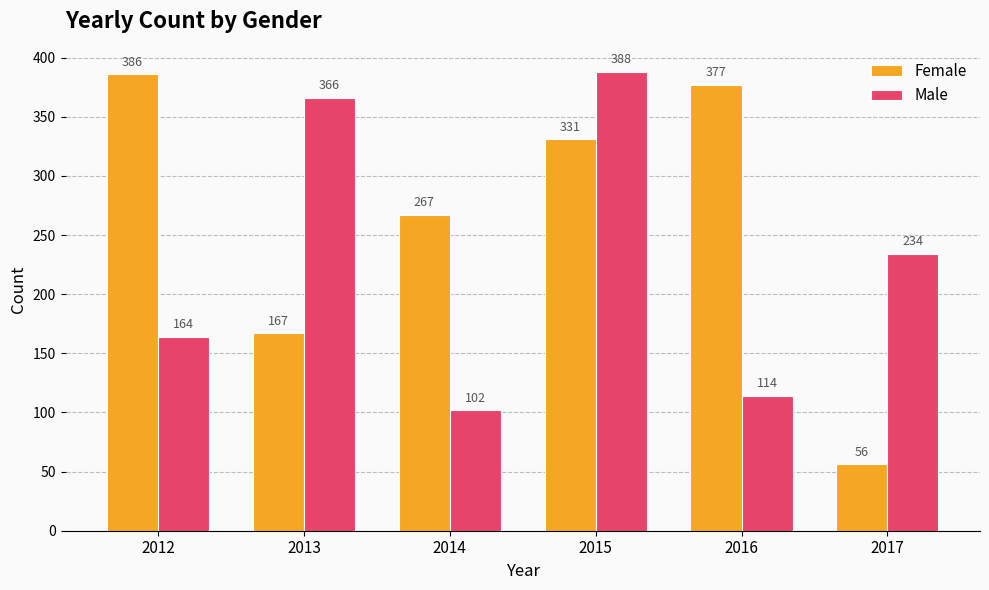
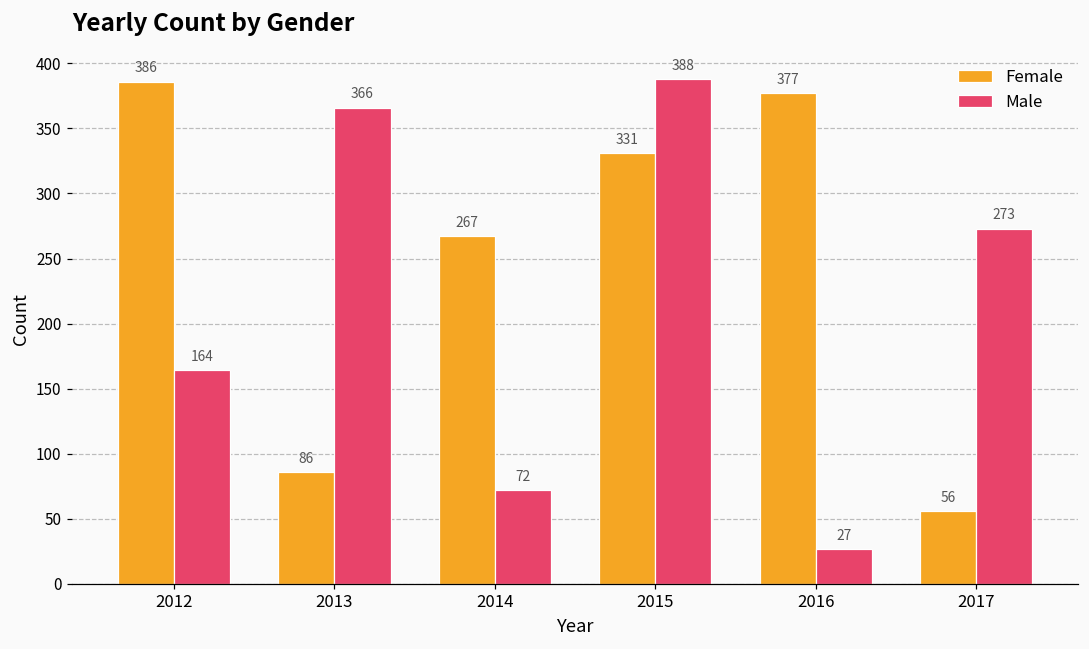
  {
    "Female": {
      "2012": 386,
-     "2013": 167,
+     "2013": 86,
      "2014": 267,
      "2015": 331,
      "2016": 377,
      "2017": 56
    },
    "Male": {
      "2012": 164,
      "2013": 366,
-     "2014": 102,
+     "2014": 72,
      "2015": 388,
-     "2016": 114,
-     "2017": 234
+     "2016": 27,
+     "2017": 273
    }
  }
